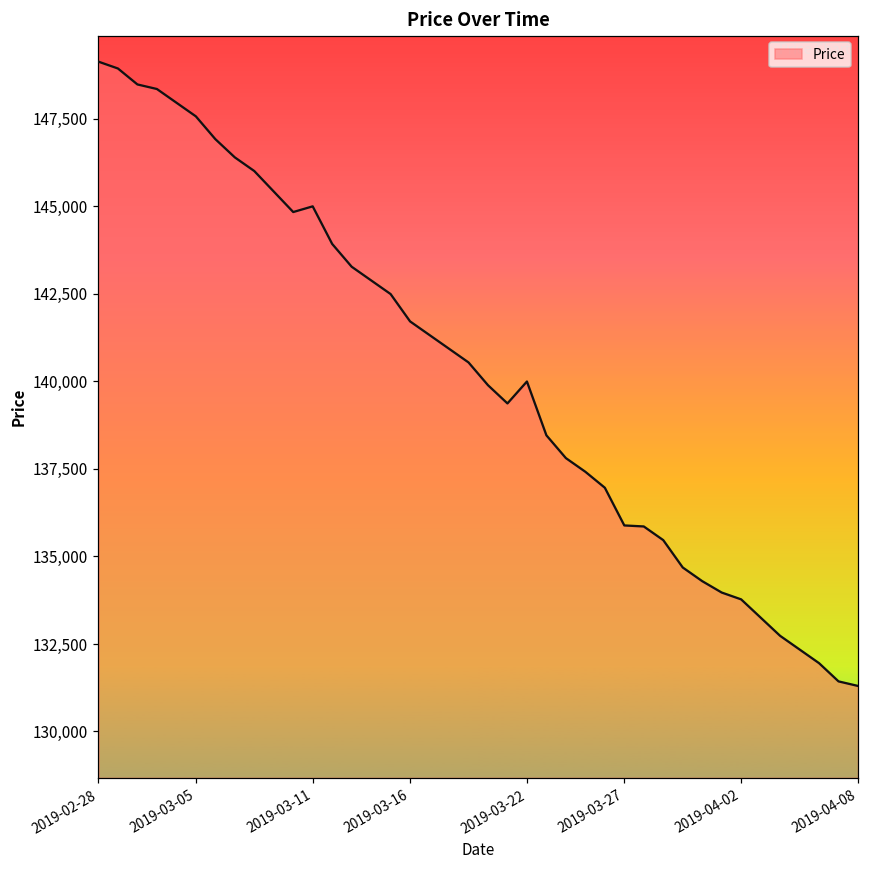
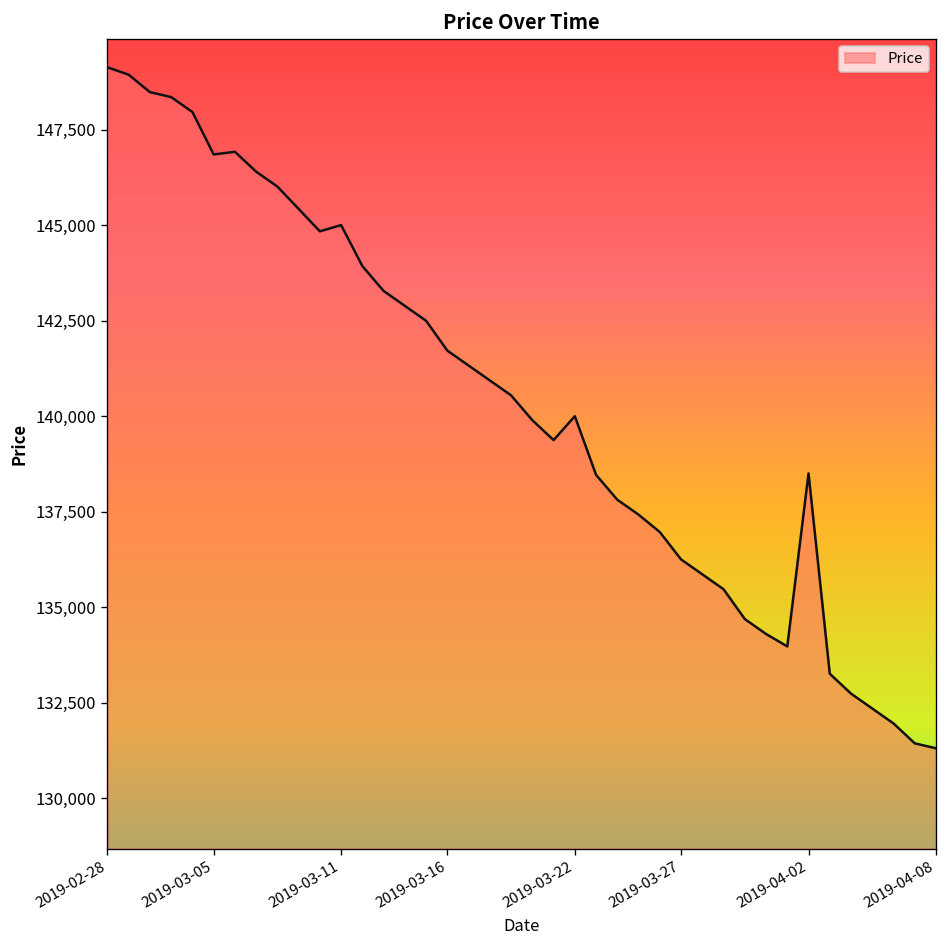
  {
    "2019-02-28": "149,100",
-   "2019-03-05": "147,600",
+   "2019-03-05": "146,900",
    "2019-03-11": "145,000",
    "2019-03-16": "141,700",
    "2019-03-22": "140,000",
-   "2019-03-27": "135,900",
-   "2019-04-02": "133,800",
+   "2019-03-27": "136,200",
+   "2019-04-02": "138,500",
    "2019-04-08": "131,300"
  }
